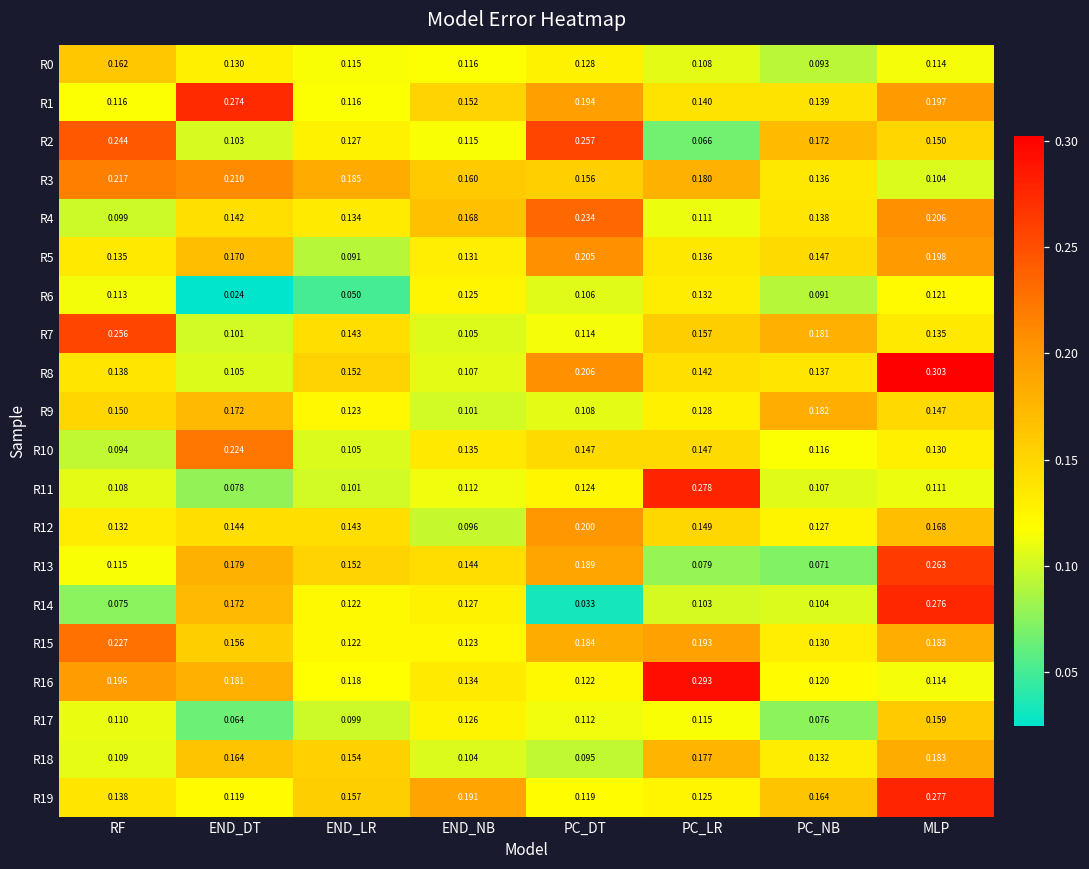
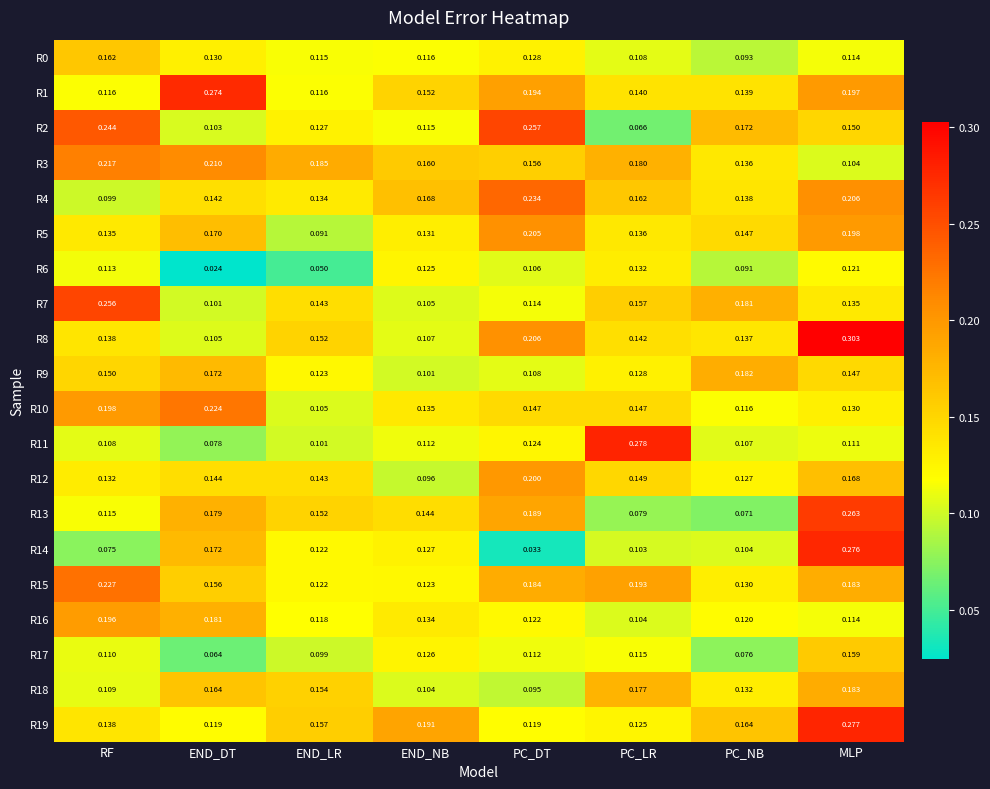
  {
    "R0": {
      "RF": 0.162,
      "END_DT": 0.130,
      "END_LR": 0.115,
      "END_NB": 0.116,
      "PC_DT": 0.128,
      "PC_LR": 0.108,
      "PC_NB": 0.093,
      "MLP": 0.114
    },
    "R1": {
      "RF": 0.116,
      "END_DT": 0.274,
      "END_LR": 0.116,
      "END_NB": 0.152,
      "PC_DT": 0.194,
      "PC_LR": 0.140,
      "PC_NB": 0.139,
      "MLP": 0.197
    },
    "R2": {
      "RF": 0.244,
      "END_DT": 0.103,
      "END_LR": 0.127,
      "END_NB": 0.115,
      "PC_DT": 0.257,
      "PC_LR": 0.066,
      "PC_NB": 0.172,
      "MLP": 0.150
    },
    "R3": {
      "RF": 0.217,
      "END_DT": 0.210,
      "END_LR": 0.185,
      "END_NB": 0.160,
      "PC_DT": 0.156,
      "PC_LR": 0.180,
      "PC_NB": 0.136,
      "MLP": 0.104
    },
    "R4": {
      "RF": 0.099,
      "END_DT": 0.142,
      "END_LR": 0.134,
      "END_NB": 0.168,
      "PC_DT": 0.234,
-     "PC_LR": 0.111,
+     "PC_LR": 0.162,
      "PC_NB": 0.138,
      "MLP": 0.206
    },
    "R5": {
      "RF": 0.135,
      "END_DT": 0.170,
      "END_LR": 0.091,
      "END_NB": 0.131,
      "PC_DT": 0.205,
      "PC_LR": 0.136,
      "PC_NB": 0.147,
      "MLP": 0.198
    },
    "R6": {
      "RF": 0.113,
      "END_DT": 0.024,
      "END_LR": 0.050,
      "END_NB": 0.125,
      "PC_DT": 0.106,
      "PC_LR": 0.132,
      "PC_NB": 0.091,
      "MLP": 0.121
    },
    "R7": {
      "RF": 0.256,
      "END_DT": 0.101,
      "END_LR": 0.143,
      "END_NB": 0.105,
      "PC_DT": 0.114,
      "PC_LR": 0.157,
      "PC_NB": 0.181,
      "MLP": 0.135
    },
    "R8": {
      "RF": 0.138,
      "END_DT": 0.105,
      "END_LR": 0.152,
      "END_NB": 0.107,
      "PC_DT": 0.206,
      "PC_LR": 0.142,
      "PC_NB": 0.137,
      "MLP": 0.303
    },
    "R9": {
      "RF": 0.150,
      "END_DT": 0.172,
      "END_LR": 0.123,
      "END_NB": 0.101,
      "PC_DT": 0.108,
      "PC_LR": 0.128,
      "PC_NB": 0.182,
      "MLP": 0.147
    },
    "R10": {
-     "RF": 0.094,
+     "RF": 0.198,
      "END_DT": 0.224,
      "END_LR": 0.105,
      "END_NB": 0.135,
      "PC_DT": 0.147,
      "PC_LR": 0.147,
      "PC_NB": 0.116,
      "MLP": 0.130
    },
    "R11": {
      "RF": 0.108,
      "END_DT": 0.078,
      "END_LR": 0.101,
      "END_NB": 0.112,
      "PC_DT": 0.124,
      "PC_LR": 0.278,
      "PC_NB": 0.107,
      "MLP": 0.111
    },
    "R12": {
      "RF": 0.132,
      "END_DT": 0.144,
      "END_LR": 0.143,
      "END_NB": 0.096,
      "PC_DT": 0.200,
      "PC_LR": 0.149,
      "PC_NB": 0.127,
      "MLP": 0.168
    },
    "R13": {
      "RF": 0.115,
      "END_DT": 0.179,
      "END_LR": 0.152,
      "END_NB": 0.144,
      "PC_DT": 0.189,
      "PC_LR": 0.079,
      "PC_NB": 0.071,
      "MLP": 0.263
    },
    "R14": {
      "RF": 0.075,
      "END_DT": 0.172,
      "END_LR": 0.122,
      "END_NB": 0.127,
      "PC_DT": 0.033,
      "PC_LR": 0.103,
      "PC_NB": 0.104,
      "MLP": 0.276
    },
    "R15": {
      "RF": 0.227,
      "END_DT": 0.156,
      "END_LR": 0.122,
      "END_NB": 0.123,
      "PC_DT": 0.184,
      "PC_LR": 0.193,
      "PC_NB": 0.130,
      "MLP": 0.183
    },
    "R16": {
      "RF": 0.196,
      "END_DT": 0.181,
      "END_LR": 0.118,
      "END_NB": 0.134,
      "PC_DT": 0.122,
-     "PC_LR": 0.293,
+     "PC_LR": 0.104,
      "PC_NB": 0.120,
      "MLP": 0.114
    },
    "R17": {
      "RF": 0.110,
      "END_DT": 0.064,
      "END_LR": 0.099,
      "END_NB": 0.126,
      "PC_DT": 0.112,
      "PC_LR": 0.115,
      "PC_NB": 0.076,
      "MLP": 0.159
    },
    "R18": {
      "RF": 0.109,
      "END_DT": 0.164,
      "END_LR": 0.154,
      "END_NB": 0.104,
      "PC_DT": 0.095,
      "PC_LR": 0.177,
      "PC_NB": 0.132,
      "MLP": 0.183
    },
    "R19": {
      "RF": 0.138,
      "END_DT": 0.119,
      "END_LR": 0.157,
      "END_NB": 0.191,
      "PC_DT": 0.119,
      "PC_LR": 0.125,
      "PC_NB": 0.164,
      "MLP": 0.277
    }
  }
